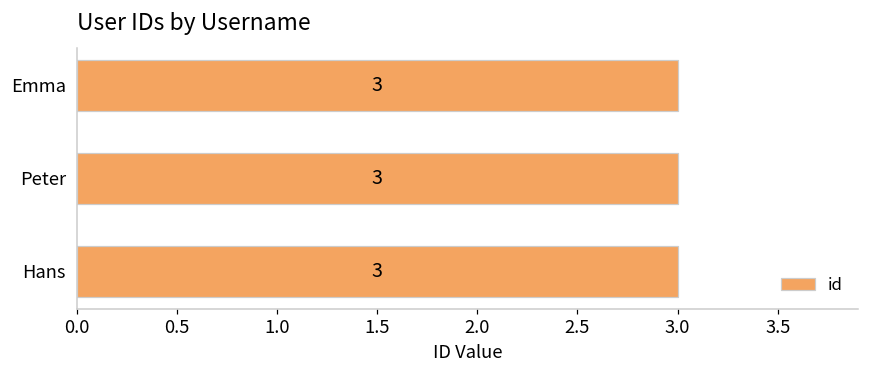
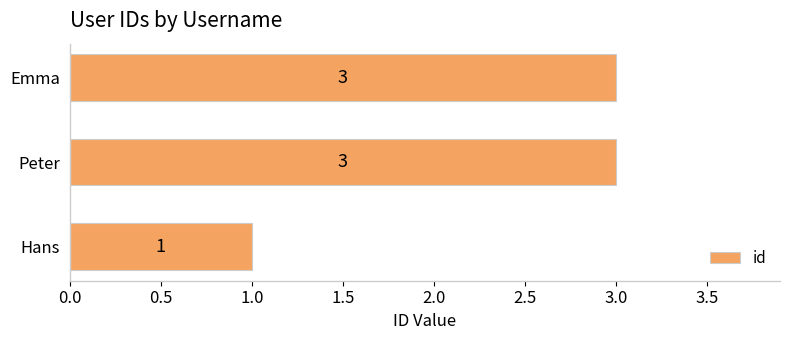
  {
    "Emma": 3,
    "Peter": 3,
-   "Hans": 3
+   "Hans": 1
  }
